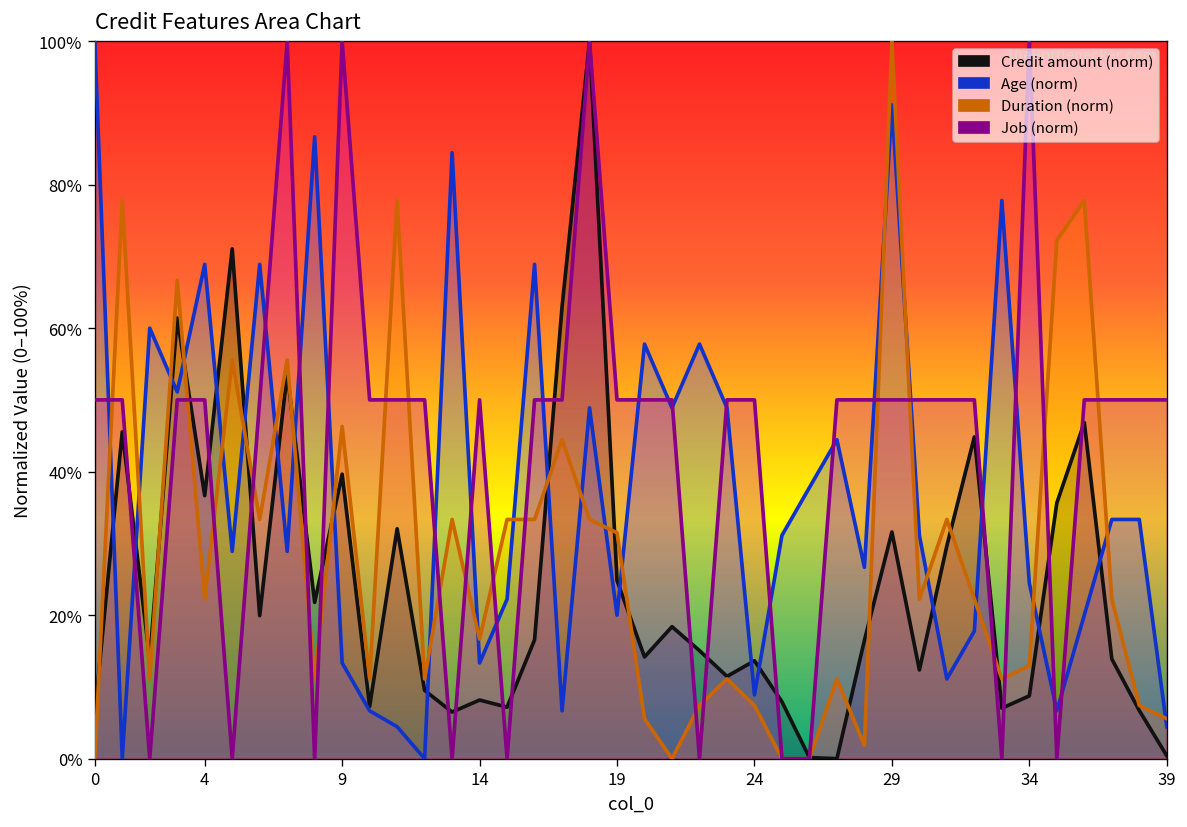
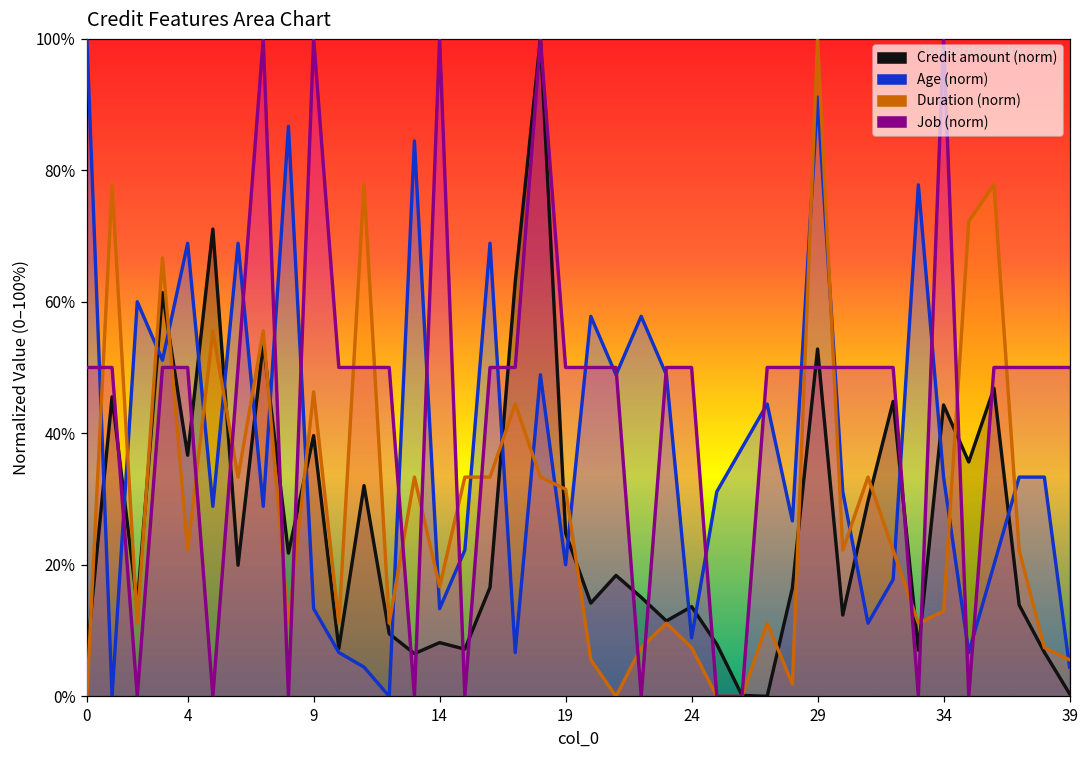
  {
    "Credit amount (norm)": {
      "0": "6%",
      "4": "37%",
      "9": "40%",
      "14": "8%",
      "19": "25%",
      "24": "14%",
-     "29": "32%",
-     "34": "9%",
+     "29": "53%",
+     "34": "44%",
      "39": "0%"
    },
    "Age (norm)": {
      "0": "100%",
      "4": "69%",
      "9": "13%",
      "14": "13%",
      "19": "20%",
      "24": "9%",
      "29": "91%",
-     "34": "24%",
+     "34": "33%",
      "39": "4%"
    },
    "Duration (norm)": {
      "0": "0%",
      "4": "22%",
      "9": "46%",
      "14": "17%",
      "19": "31%",
      "24": "7%",
      "29": "100%",
      "34": "13%",
      "39": "6%"
    },
    "Job (norm)": {
      "0": "50%",
      "4": "50%",
      "9": "100%",
-     "14": "50%",
+     "14": "100%",
      "19": "50%",
      "24": "50%",
      "29": "50%",
      "34": "100%",
      "39": "50%"
    }
  }
